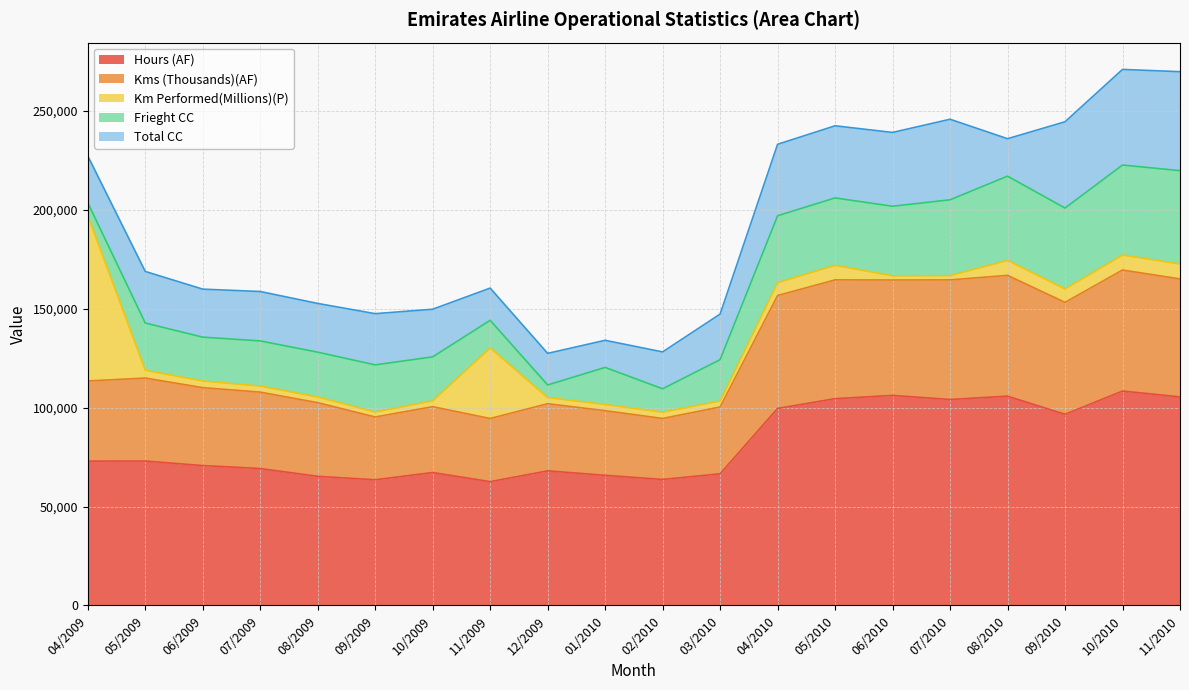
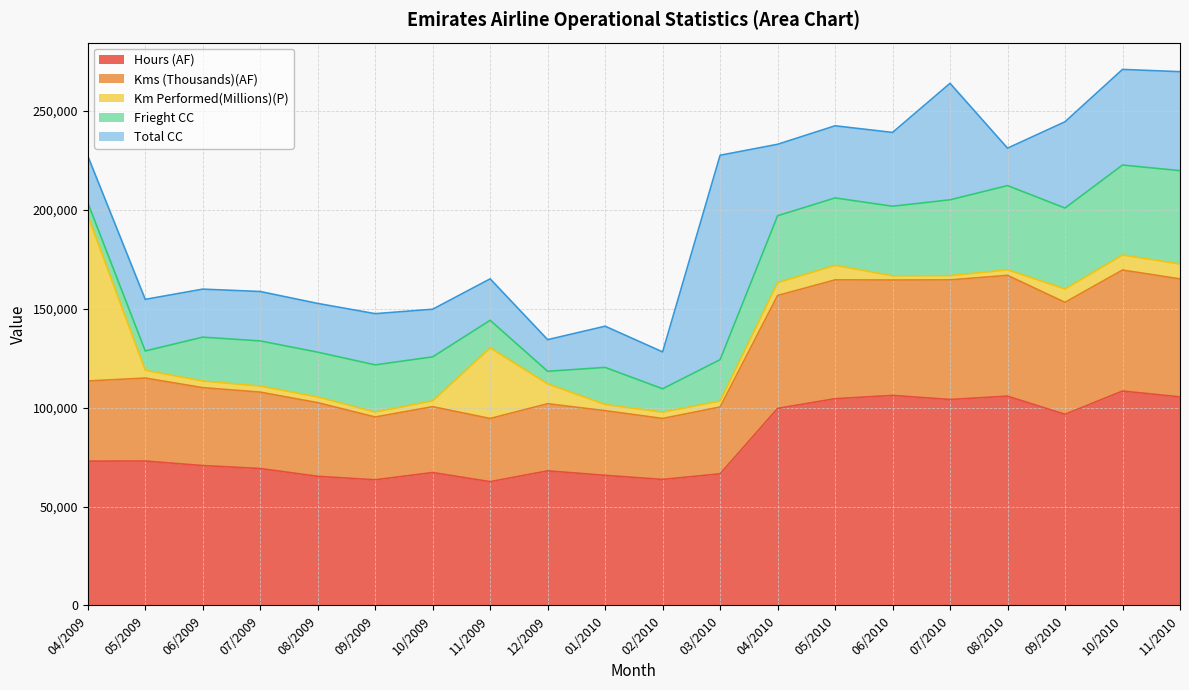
  {
    "Km Performed(Millions)(P)": {
      "04/2009": "84,000",
      "05/2009": "4,000",
      "06/2009": "3,000",
      "07/2009": "3,000",
      "08/2009": "3,000",
      "09/2009": "2,000",
      "10/2009": "3,000",
      "11/2009": "36,000",
-     "12/2009": "3,000",
+     "12/2009": "10,000",
      "01/2010": "3,000",
      "02/2010": "3,000",
      "03/2010": "3,000",
      "04/2010": "7,000",
      "05/2010": "7,000",
      "06/2010": "2,000",
      "07/2010": "2,000",
-     "08/2010": "8,000",
+     "08/2010": "3,000",
      "09/2010": "7,000",
      "10/2010": "8,000",
      "11/2010": "8,000"
    },
    "Frieght CC": {
      "04/2009": "6,000",
-     "05/2009": "24,000",
+     "05/2009": "10,000",
      "06/2009": "22,000",
      "07/2009": "23,000",
      "08/2009": "23,000",
      "09/2009": "24,000",
      "10/2009": "22,000",
      "11/2009": "14,000",
      "12/2009": "6,000",
      "01/2010": "19,000",
      "02/2010": "12,000",
      "03/2010": "21,000",
      "04/2010": "34,000",
      "05/2010": "34,000",
      "06/2010": "35,000",
      "07/2010": "38,000",
      "08/2010": "43,000",
      "09/2010": "41,000",
      "10/2010": "46,000",
      "11/2010": "47,000"
    },
    "Total CC": {
      "04/2009": "24,000",
      "05/2009": "26,000",
      "06/2009": "24,000",
      "07/2009": "25,000",
      "08/2009": "25,000",
      "09/2009": "26,000",
      "10/2009": "24,000",
-     "11/2009": "16,000",
+     "11/2009": "21,000",
      "12/2009": "16,000",
-     "01/2010": "14,000",
+     "01/2010": "21,000",
      "02/2010": "19,000",
-     "03/2010": "23,000",
+     "03/2010": "103,000",
      "04/2010": "36,000",
      "05/2010": "36,000",
      "06/2010": "37,000",
-     "07/2010": "41,000",
+     "07/2010": "59,000",
      "08/2010": "19,000",
      "09/2010": "44,000",
      "10/2010": "48,000",
      "11/2010": "50,000"
    }
  }
